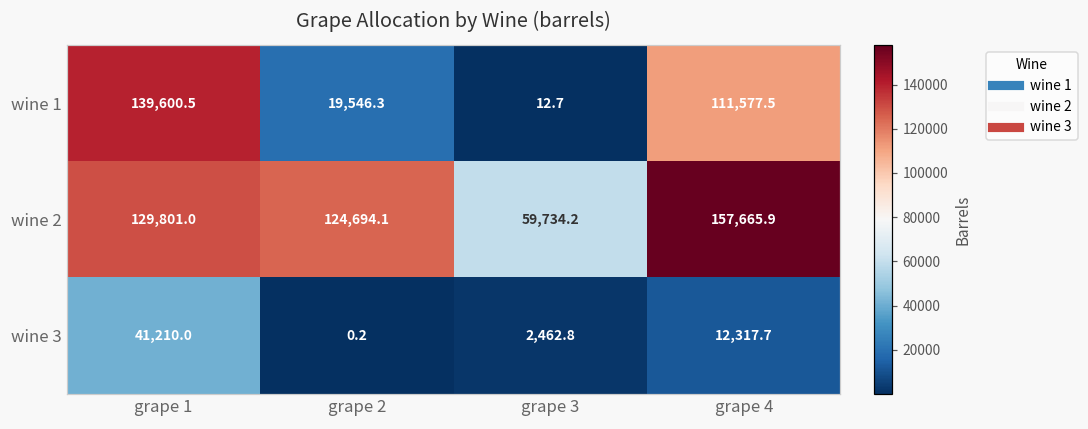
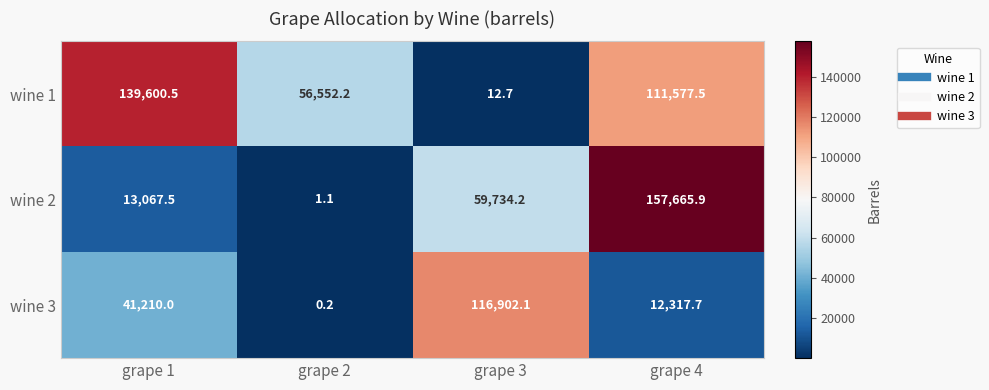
  {
    "wine 1": {
      "grape 1": "139,600.5",
-     "grape 2": "19,546.3",
+     "grape 2": "56,552.2",
      "grape 3": "12.7",
      "grape 4": "111,577.5"
    },
    "wine 2": {
-     "grape 1": "129,801.0",
-     "grape 2": "124,694.1",
+     "grape 1": "13,067.5",
+     "grape 2": "1.1",
      "grape 3": "59,734.2",
      "grape 4": "157,665.9"
    },
    "wine 3": {
      "grape 1": "41,210.0",
      "grape 2": "0.2",
-     "grape 3": "2,462.8",
+     "grape 3": "116,902.1",
      "grape 4": "12,317.7"
    }
  }
